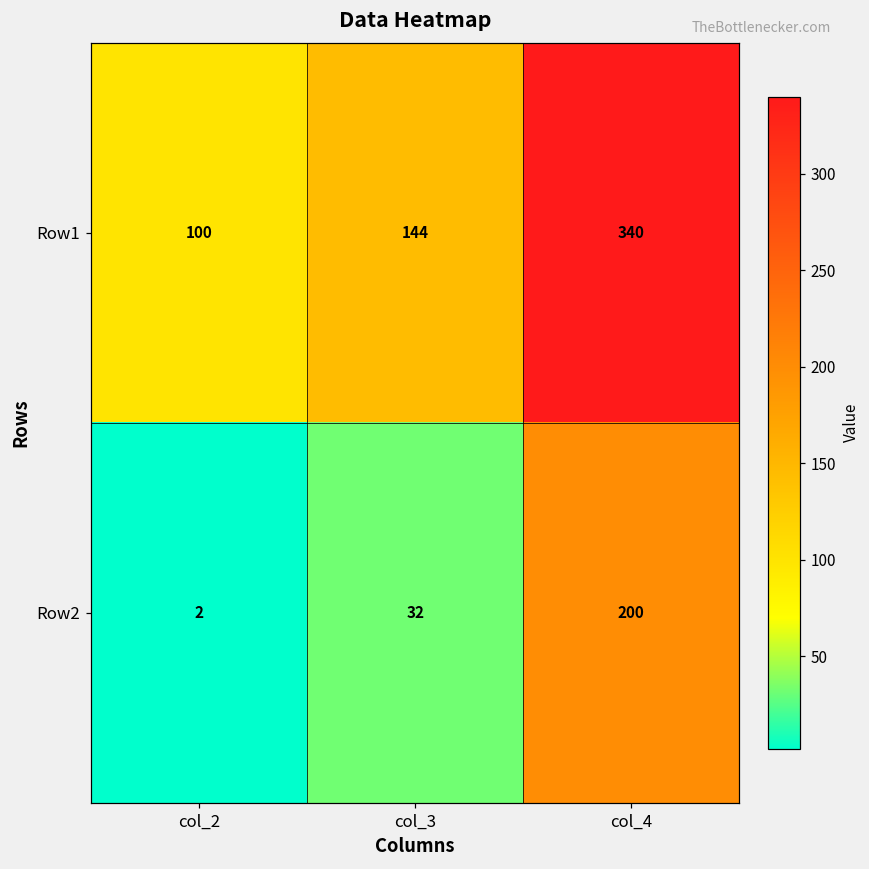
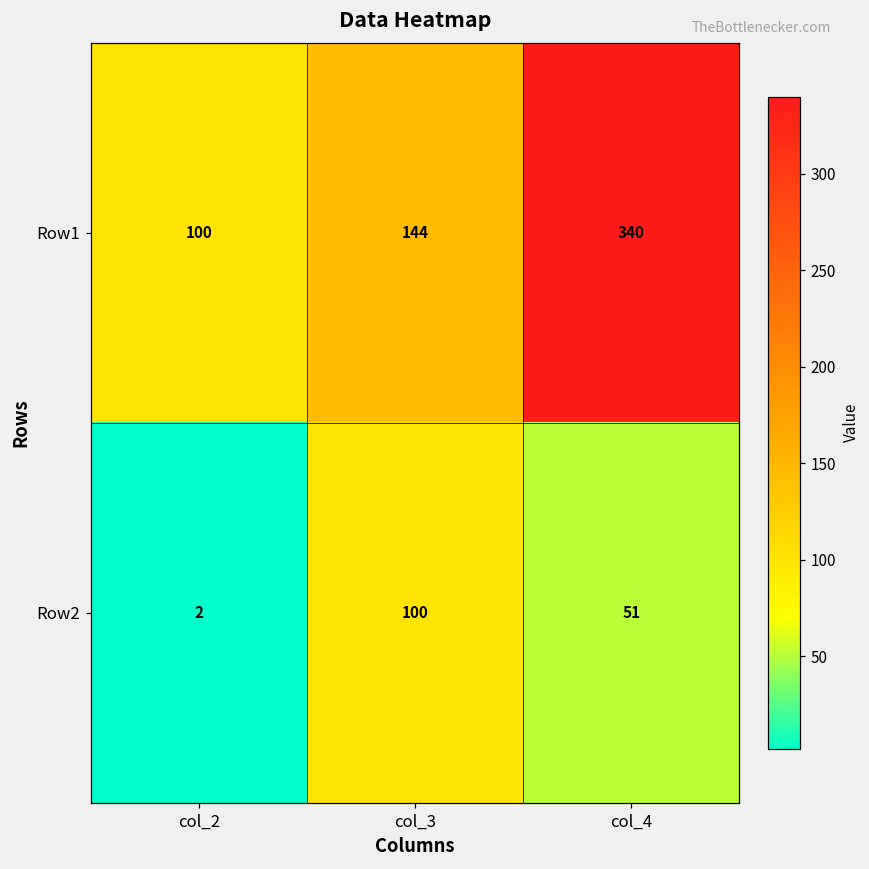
  {
    "Row1": {
      "col_2": 100,
      "col_3": 144,
      "col_4": 340
    },
    "Row2": {
      "col_2": 2,
-     "col_3": 32,
-     "col_4": 200
+     "col_3": 100,
+     "col_4": 51
    }
  }
